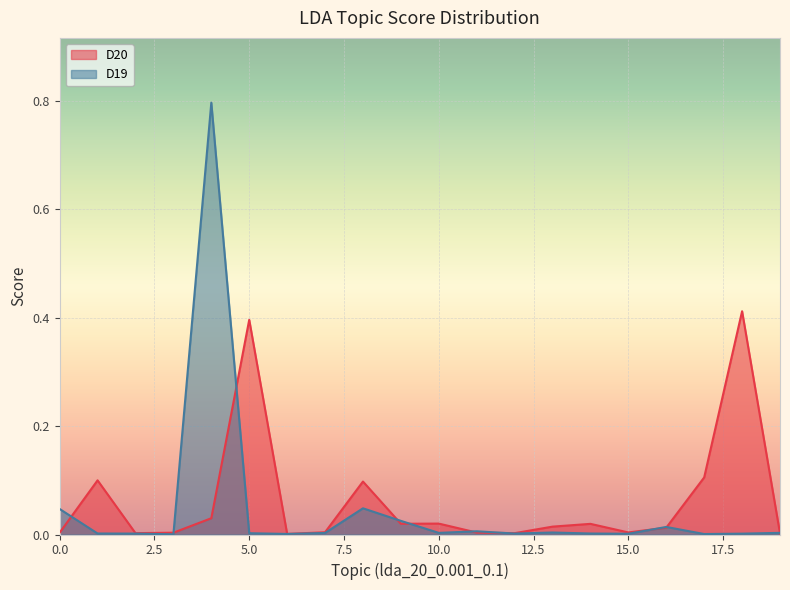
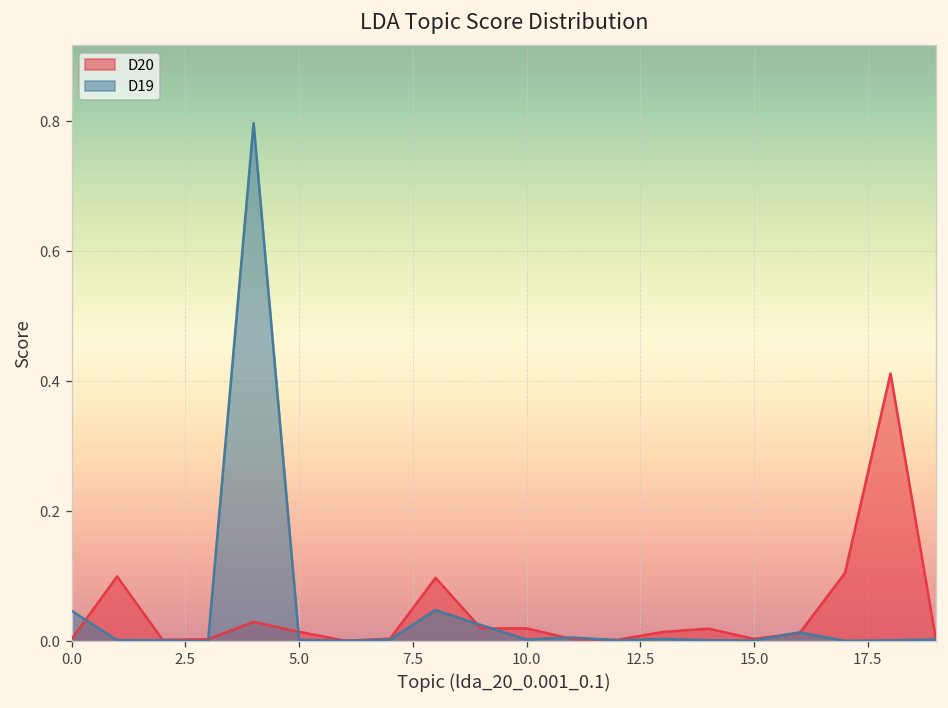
  {
    "D20": {
      "0.0": 0.00,
-     "5.0": 0.40,
+     "5.0": 0.01,
      "10.0": 0.02
    },
    "D19": {
      "0.0": 0.05,
      "5.0": 0.00,
      "10.0": 0.00
    }
  }
